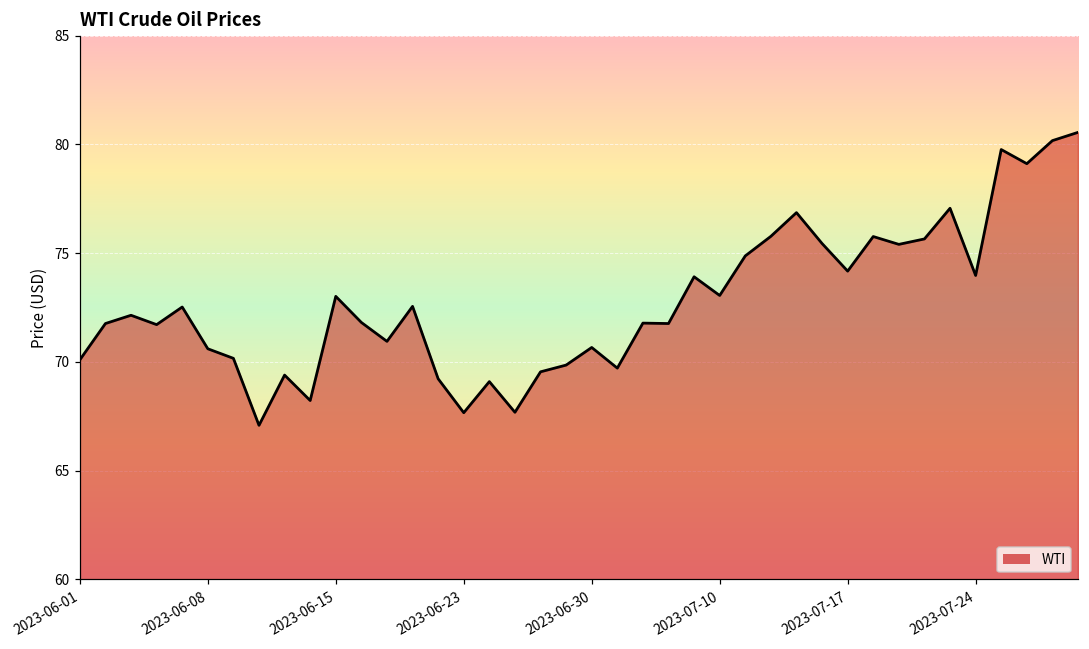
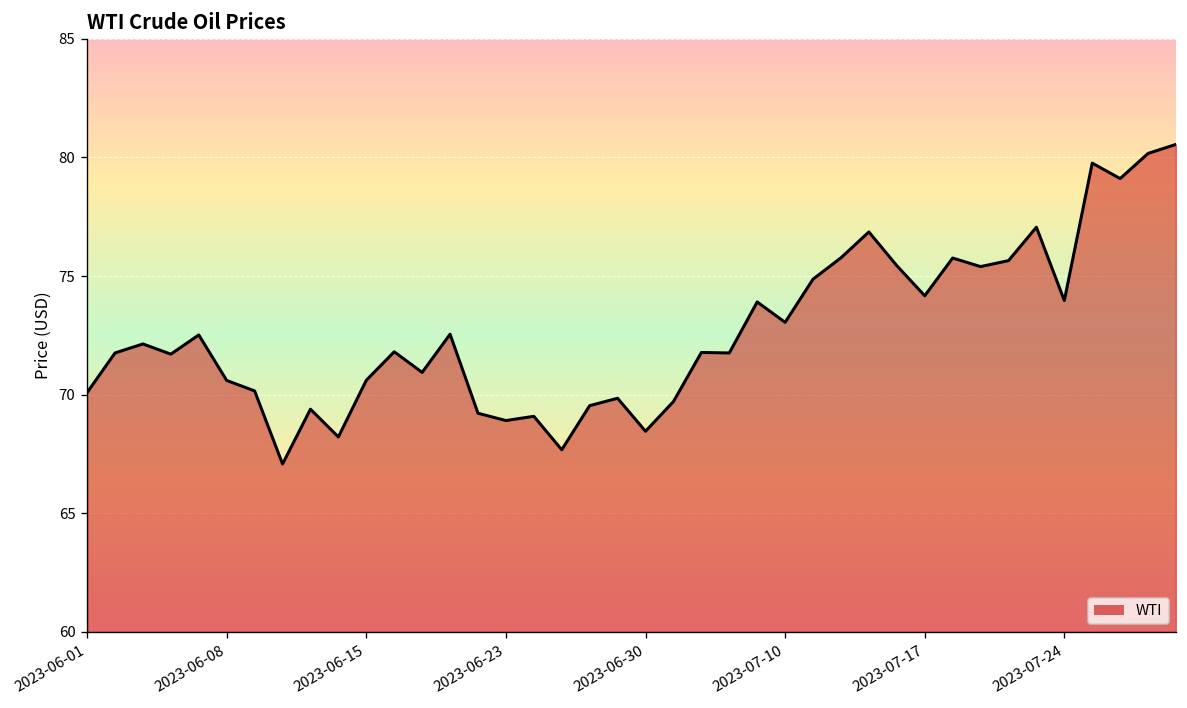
  {
    "2023-06-01": 70.1,
    "2023-06-08": 70.6,
-   "2023-06-15": 73.0,
-   "2023-06-23": 67.7,
-   "2023-06-30": 70.7,
+   "2023-06-15": 70.6,
+   "2023-06-23": 68.9,
+   "2023-06-30": 68.5,
    "2023-07-10": 73.1,
    "2023-07-17": 74.2,
    "2023-07-24": 74.0
  }
